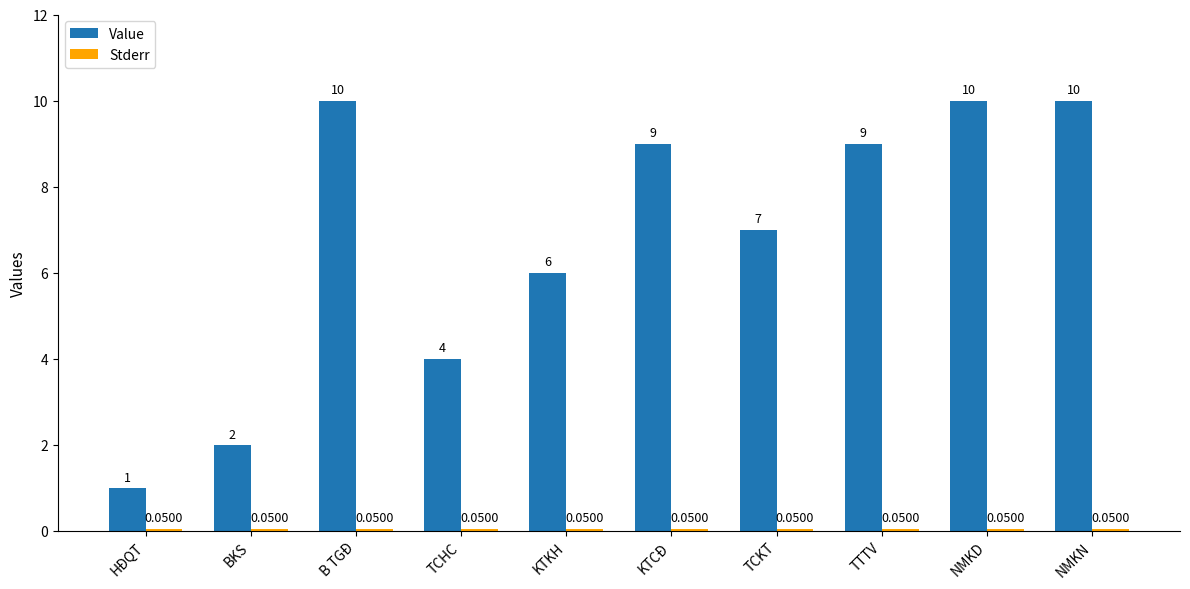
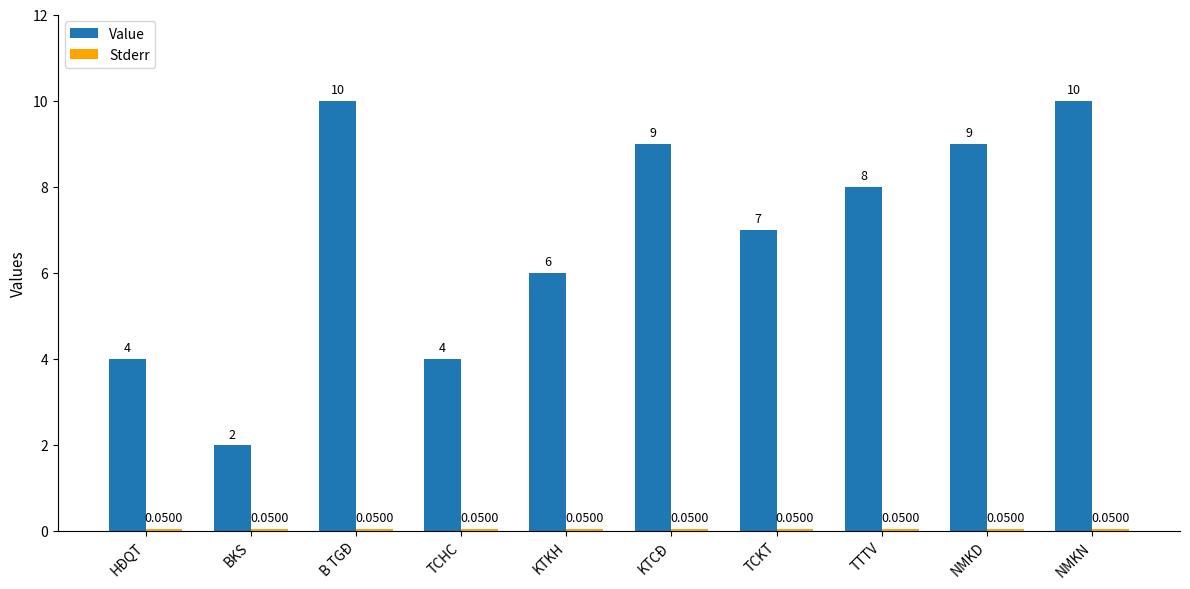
  {
    "Value": {
-     "HĐQT": 1,
+     "HĐQT": 4,
      "BKS": 2,
      "B TGĐ": 10,
      "TCHC": 4,
      "KTKH": 6,
      "KTCĐ": 9,
      "TCKT": 7,
-     "TTTV": 9,
-     "NMKD": 10,
+     "TTTV": 8,
+     "NMKD": 9,
      "NMKN": 10
    },
    "Stderr": {
      "HĐQT": 0.0500,
      "BKS": 0.0500,
      "B TGĐ": 0.0500,
      "TCHC": 0.0500,
      "KTKH": 0.0500,
      "KTCĐ": 0.0500,
      "TCKT": 0.0500,
      "TTTV": 0.0500,
      "NMKD": 0.0500,
      "NMKN": 0.0500
    }
  }
